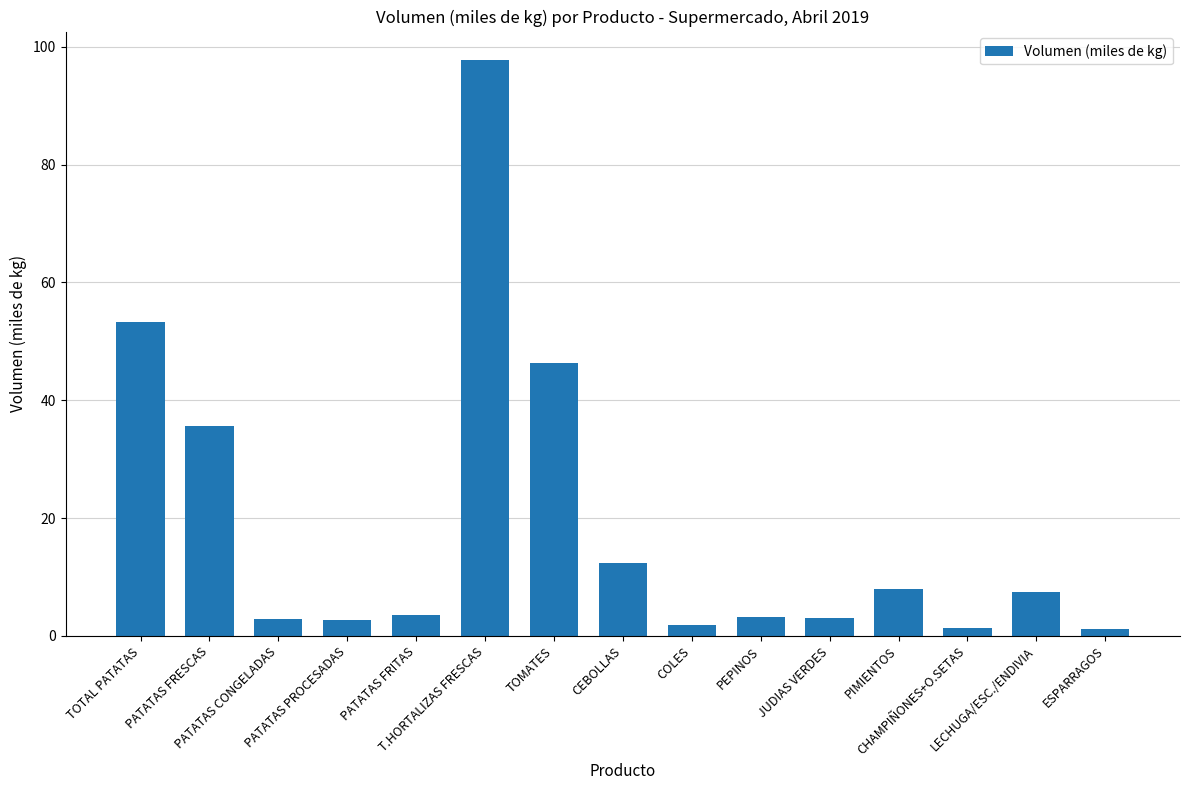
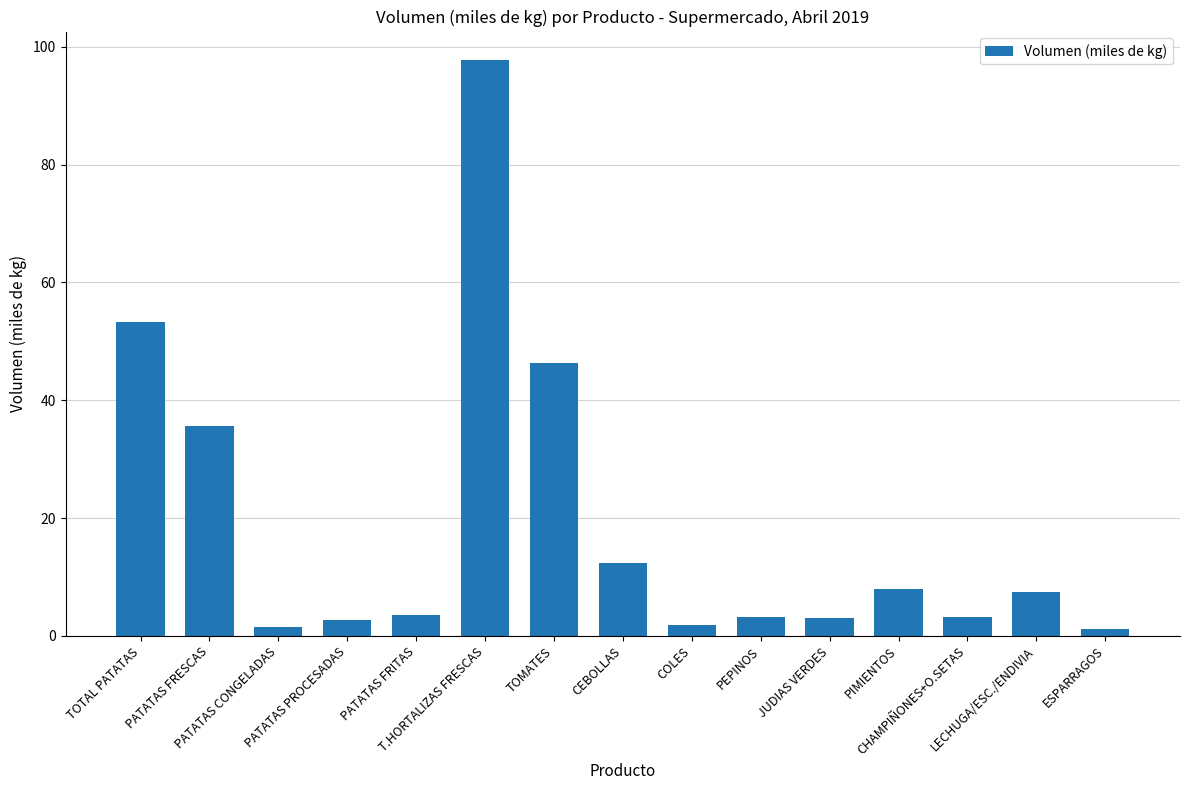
  {
    "TOTAL PATATAS": 53,
    "PATATAS FRESCAS": 36,
-   "PATATAS CONGELADAS": 3,
+   "PATATAS CONGELADAS": 1,
    "PATATAS PROCESADAS": 3,
    "PATATAS FRITAS": 3,
    "T.HORTALIZAS FRESCAS": 98,
    "TOMATES": 46,
    "CEBOLLAS": 12,
    "COLES": 2,
    "PEPINOS": 3,
    "JUDIAS VERDES": 3,
    "PIMIENTOS": 8,
-   "CHAMPIÑONES+O.SETAS": 1,
+   "CHAMPIÑONES+O.SETAS": 3,
    "LECHUGA/ESC./ENDIVIA": 8,
    "ESPARRAGOS": 1
  }
